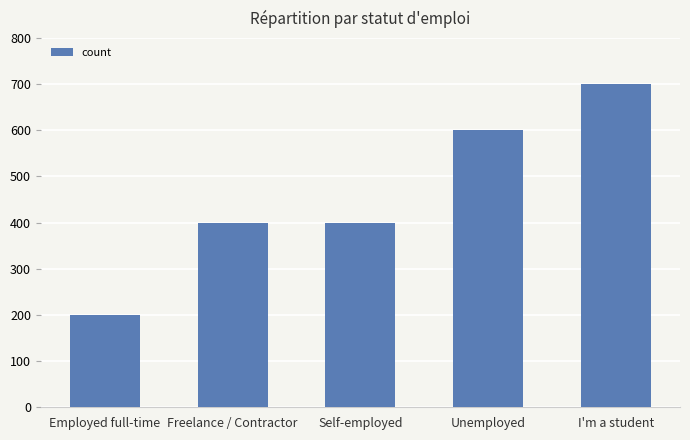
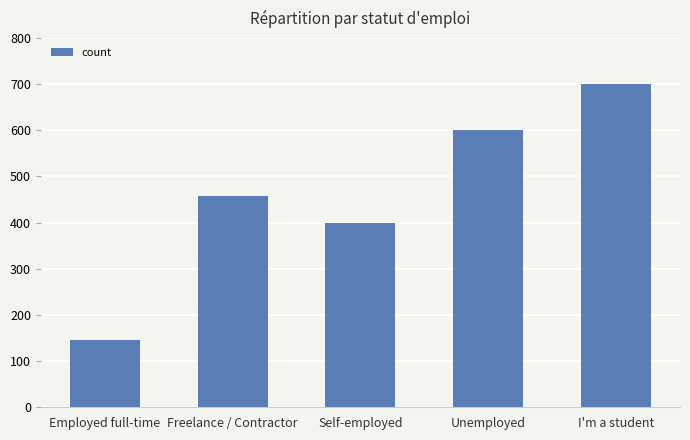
  {
-   "Employed full-time": 200,
-   "Freelance / Contractor": 400,
+   "Employed full-time": 150,
+   "Freelance / Contractor": 460,
    "Self-employed": 400,
    "Unemployed": 600,
    "I'm a student": 700
  }
